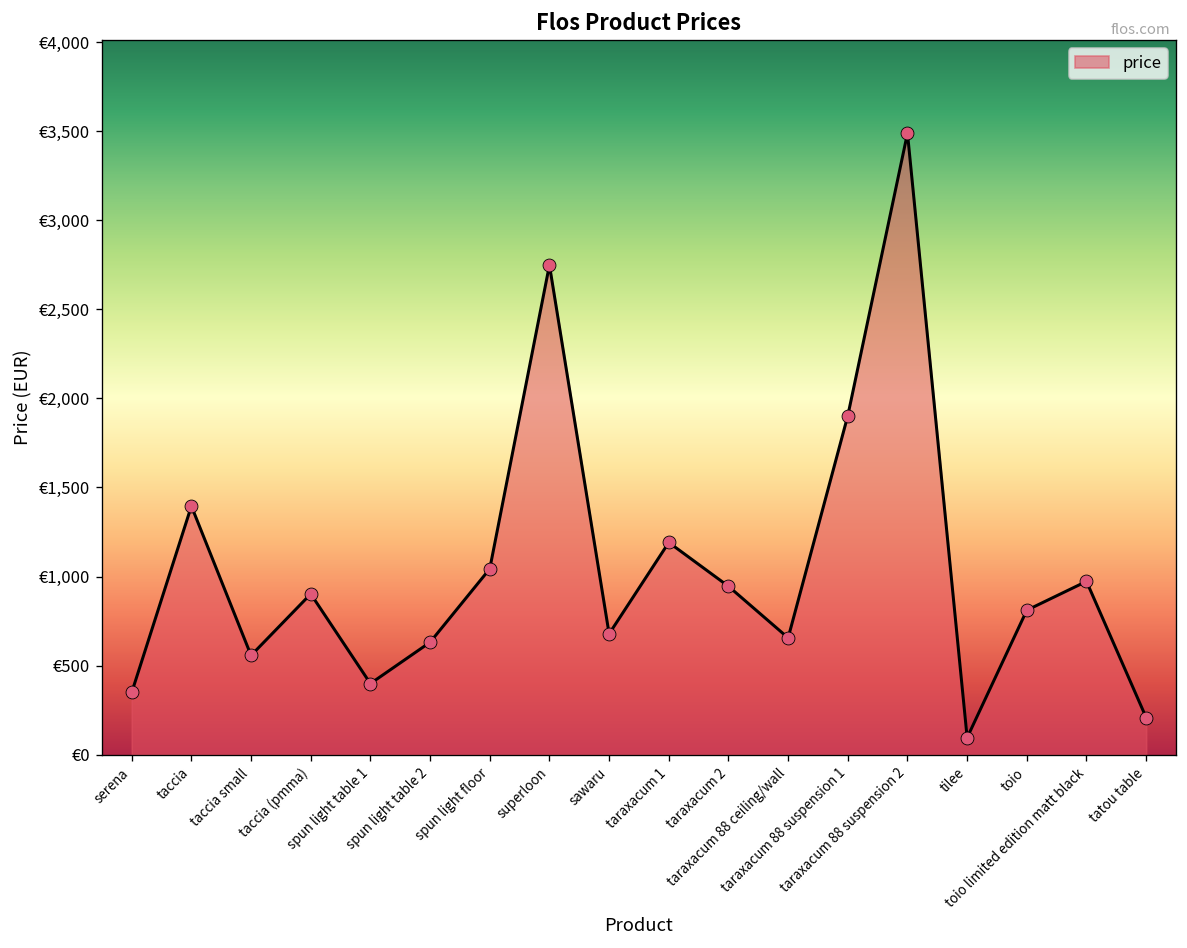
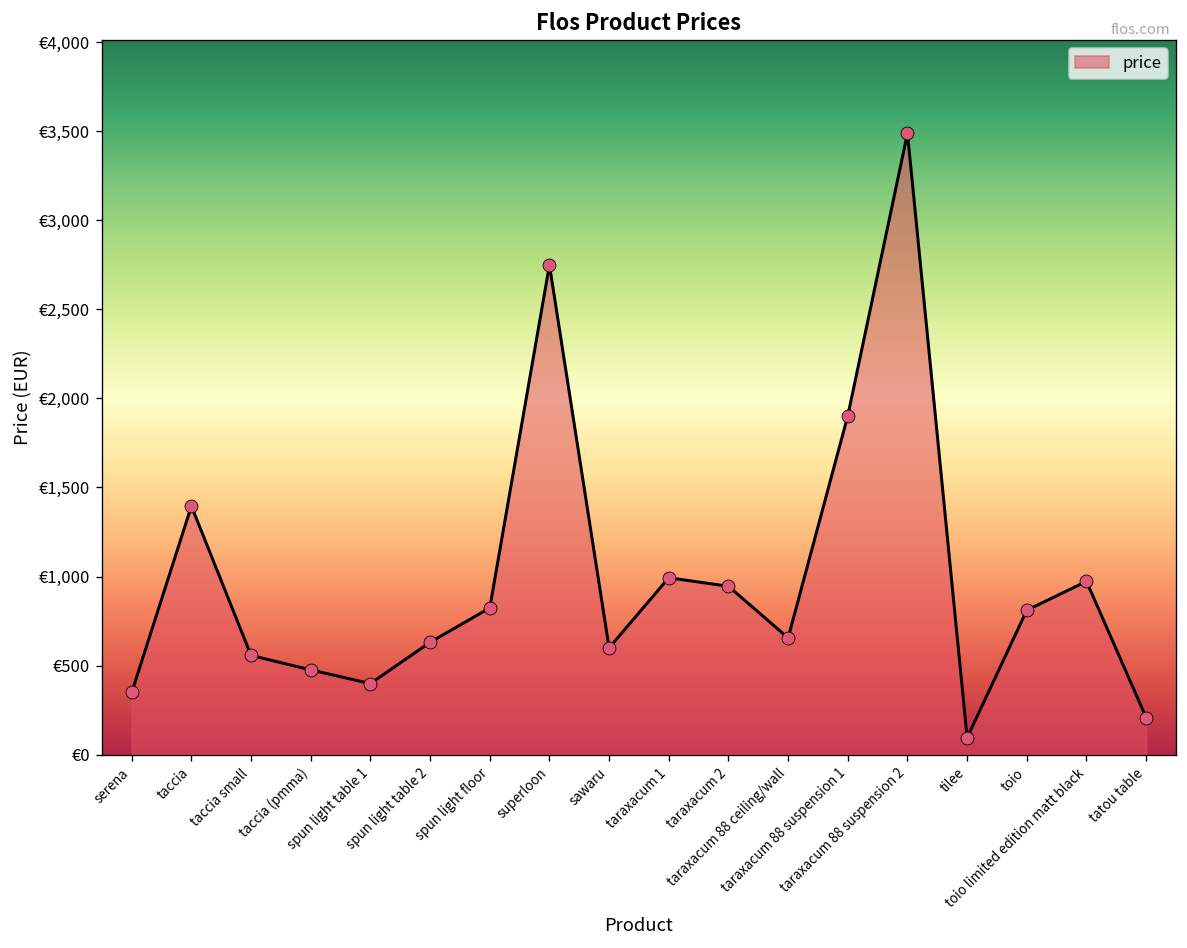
  {
    "serena": "€350",
    "taccia": "€1,400",
    "taccia small": "€560",
-   "taccia (pmma)": "€900",
+   "taccia (pmma)": "€480",
    "spun light table 1": "€400",
    "spun light table 2": "€630",
-   "spun light floor": "€1,040",
+   "spun light floor": "€820",
    "superloon": "€2,750",
-   "sawaru": "€680",
-   "taraxacum 1": "€1,190",
+   "sawaru": "€600",
+   "taraxacum 1": "€990",
    "taraxacum 2": "€950",
    "taraxacum 88 ceiling/wall": "€660",
    "taraxacum 88 suspension 1": "€1,900",
    "taraxacum 88 suspension 2": "€3,490",
    "tilee": "€100",
    "toio": "€810",
    "toio limited edition matt black": "€970",
    "tatou table": "€210"
  }
